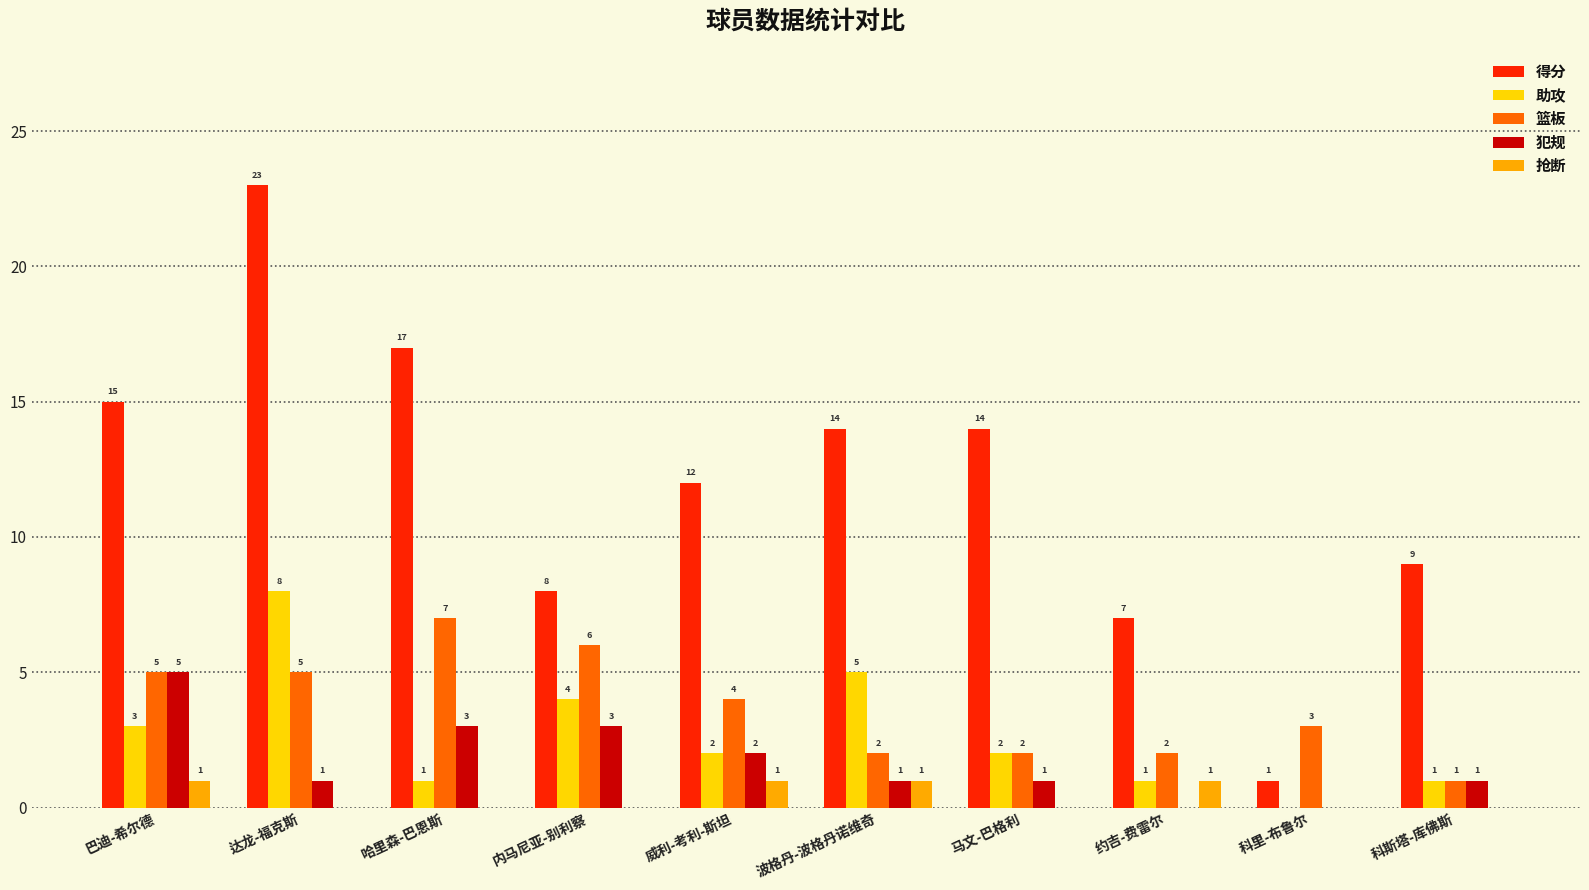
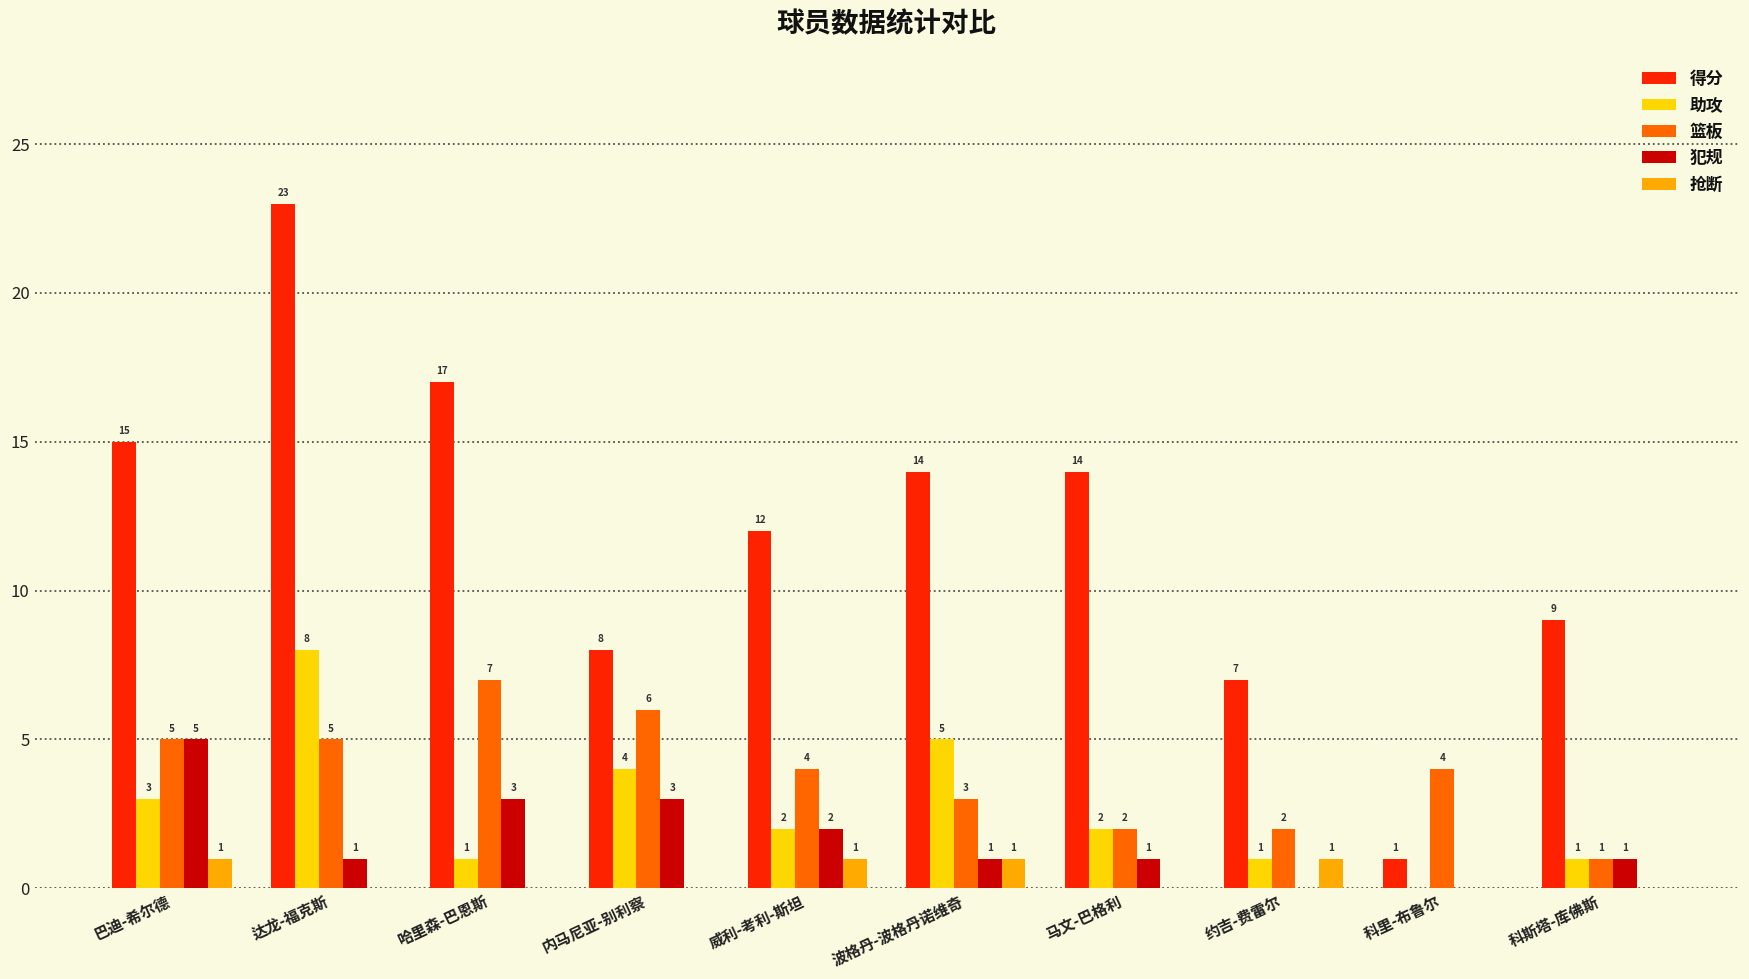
  {
    "得分": {
      "巴迪-希尔德": 15,
      "达龙-福克斯": 23,
      "哈里森-巴恩斯": 17,
      "内马尼亚-别利察": 8,
      "威利-考利-斯坦": 12,
      "波格丹-波格丹诺维奇": 14,
      "马文-巴格利": 14,
      "约吉-费雷尔": 7,
      "科里-布鲁尔": 1,
      "科斯塔-库佛斯": 9
    },
    "篮板": {
      "巴迪-希尔德": 5,
      "达龙-福克斯": 5,
      "哈里森-巴恩斯": 7,
      "内马尼亚-别利察": 6,
      "威利-考利-斯坦": 4,
-     "波格丹-波格丹诺维奇": 2,
+     "波格丹-波格丹诺维奇": 3,
      "马文-巴格利": 2,
      "约吉-费雷尔": 2,
-     "科里-布鲁尔": 3,
+     "科里-布鲁尔": 4,
      "科斯塔-库佛斯": 1
    },
    "犯规": {
      "巴迪-希尔德": 5,
      "达龙-福克斯": 1,
      "哈里森-巴恩斯": 3,
      "内马尼亚-别利察": 3,
      "威利-考利-斯坦": 2,
      "波格丹-波格丹诺维奇": 1,
      "马文-巴格利": 1,
      "科斯塔-库佛斯": 1
    }
  }
